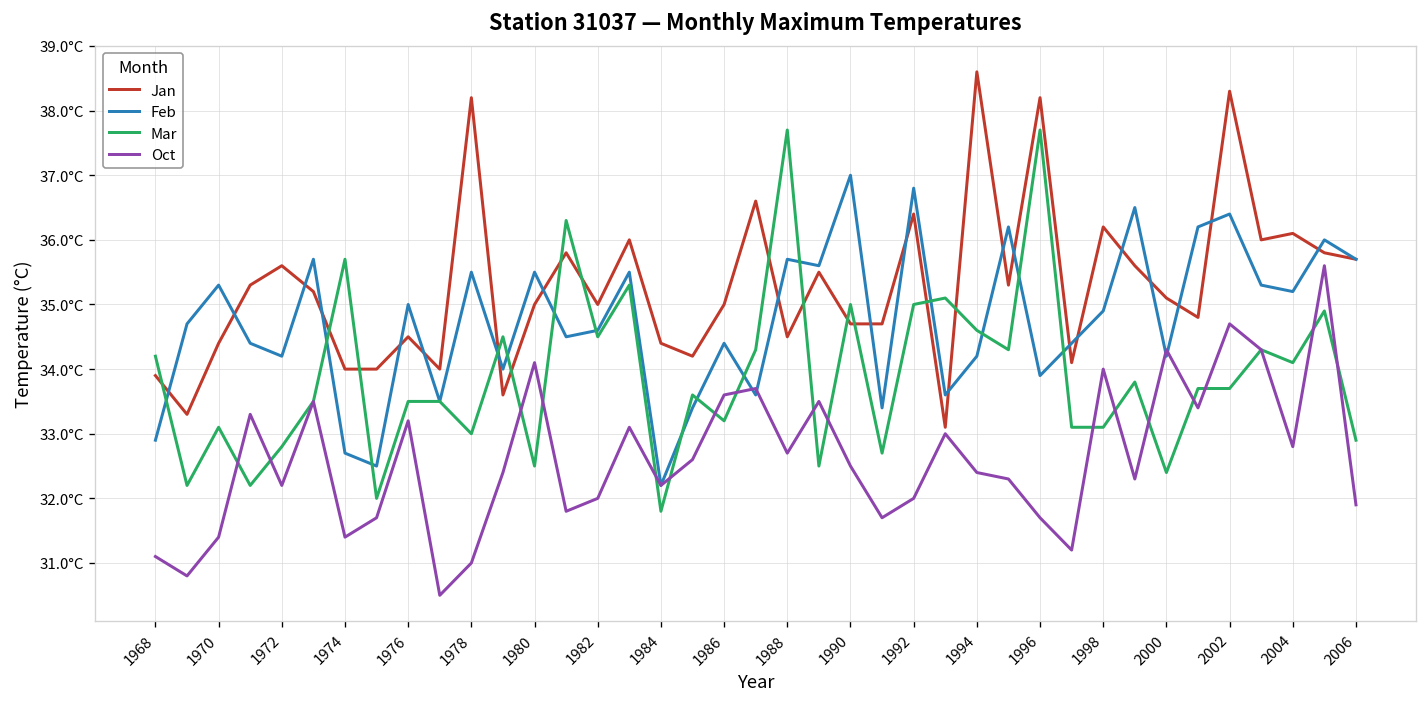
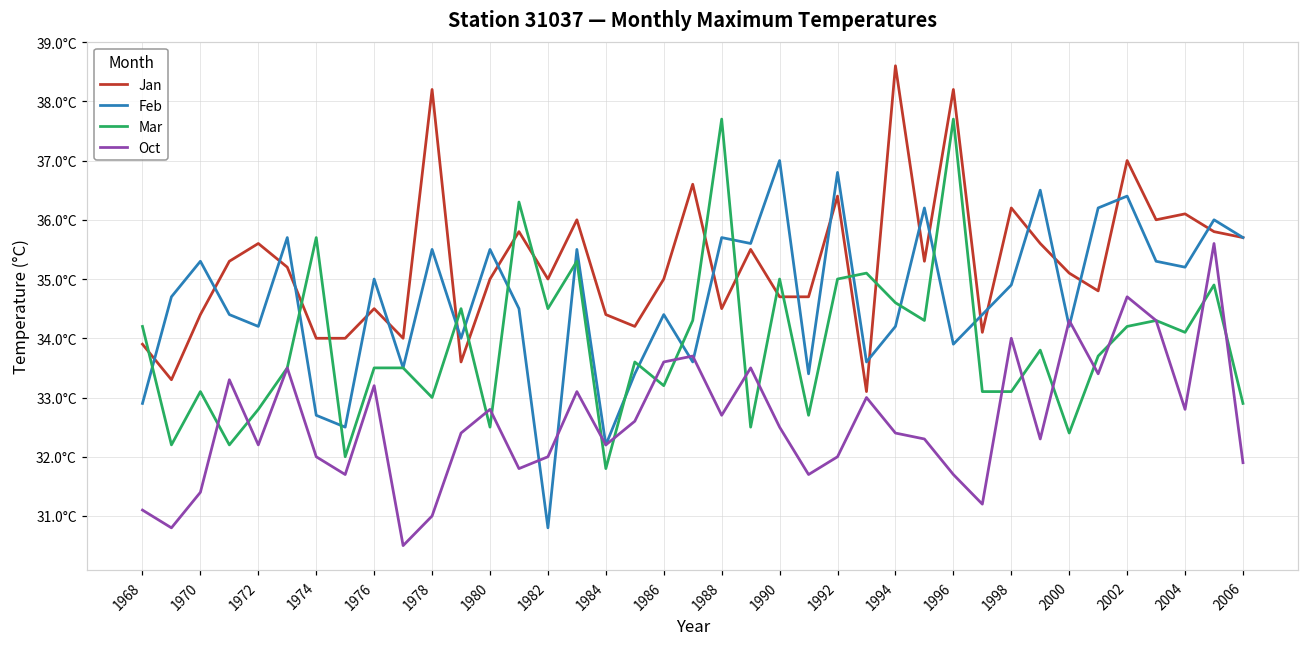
  {
    "Jan": {
      "1968": "33.9°C",
      "1970": "34.4°C",
      "1972": "35.6°C",
      "1974": "34.0°C",
      "1976": "34.5°C",
      "1978": "38.2°C",
      "1980": "35.0°C",
      "1982": "35.0°C",
      "1984": "34.4°C",
      "1986": "35.0°C",
      "1988": "34.5°C",
      "1990": "34.7°C",
      "1992": "36.4°C",
      "1994": "38.6°C",
      "1996": "38.2°C",
      "1998": "36.2°C",
      "2000": "35.1°C",
-     "2002": "38.3°C",
+     "2002": "37.0°C",
      "2004": "36.1°C"
    },
    "Feb": {
      "1968": "32.9°C",
      "1970": "35.3°C",
      "1972": "34.2°C",
      "1974": "32.7°C",
      "1976": "35.0°C",
      "1978": "35.5°C",
      "1980": "35.5°C",
-     "1982": "34.6°C",
+     "1982": "30.8°C",
      "1986": "34.4°C",
      "1988": "35.7°C",
      "1990": "37.0°C",
      "1992": "36.8°C",
      "1994": "34.2°C",
      "1996": "33.9°C",
      "1998": "34.9°C",
      "2000": "34.2°C",
      "2002": "36.4°C",
      "2004": "35.2°C"
    },
    "Mar": {
      "1968": "34.2°C",
      "1970": "33.1°C",
      "1972": "32.8°C",
      "1974": "35.7°C",
      "1976": "33.5°C",
      "1978": "33.0°C",
      "1980": "32.5°C",
      "1982": "34.5°C",
      "1984": "31.8°C",
      "1986": "33.2°C",
      "1988": "37.7°C",
      "1990": "35.0°C",
      "1992": "35.0°C",
      "1994": "34.6°C",
      "1996": "37.7°C",
      "1998": "33.1°C",
      "2000": "32.4°C",
-     "2002": "33.7°C",
+     "2002": "34.2°C",
      "2004": "34.1°C",
      "2006": "32.9°C"
    },
    "Oct": {
      "1968": "31.1°C",
      "1970": "31.4°C",
      "1972": "32.2°C",
-     "1974": "31.4°C",
+     "1974": "32.0°C",
      "1976": "33.2°C",
      "1978": "31.0°C",
-     "1980": "34.1°C",
+     "1980": "32.8°C",
      "1982": "32.0°C",
      "1986": "33.6°C",
      "1988": "32.7°C",
      "1990": "32.5°C",
      "1992": "32.0°C",
      "1994": "32.4°C",
      "1996": "31.7°C",
      "1998": "34.0°C",
      "2000": "34.3°C",
      "2002": "34.7°C",
      "2004": "32.8°C",
      "2006": "31.9°C"
    }
  }
